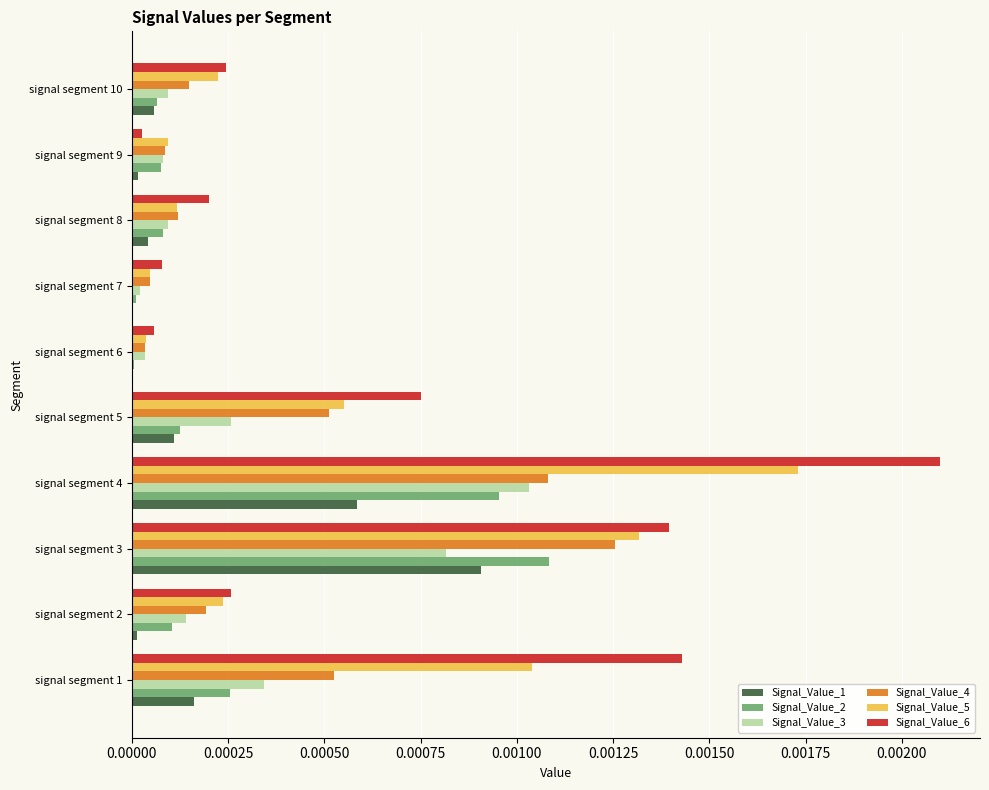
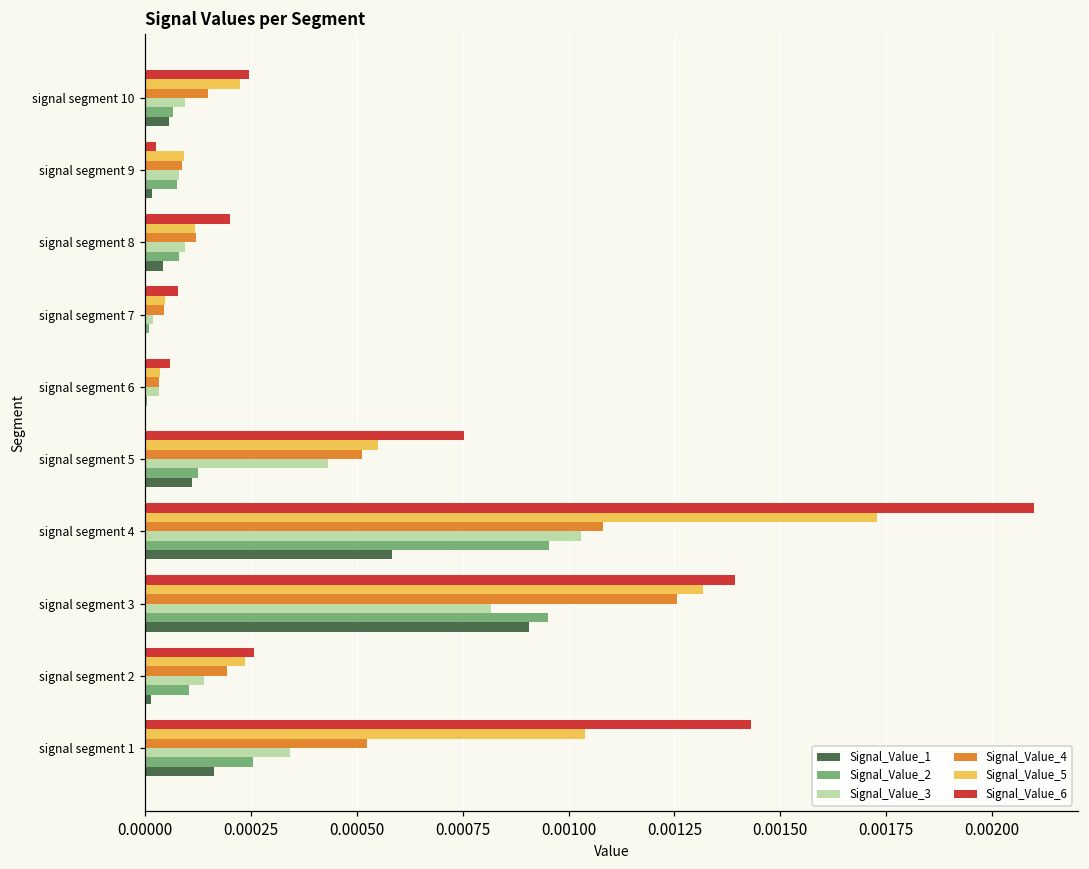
  {
    "Signal_Value_1": {
      "signal segment 10": 0.00006,
      "signal segment 9": 0.00002,
      "signal segment 8": 0.00004,
      "signal segment 5": 0.00011,
      "signal segment 4": 0.00058,
      "signal segment 3": 0.00091,
      "signal segment 2": 0.00001,
      "signal segment 1": 0.00016
    },
    "Signal_Value_2": {
      "signal segment 10": 0.00007,
      "signal segment 9": 0.00008,
      "signal segment 8": 0.00008,
      "signal segment 7": 0.00001,
      "signal segment 5": 0.00012,
      "signal segment 4": 0.00095,
-     "signal segment 3": 0.00108,
+     "signal segment 3": 0.00095,
      "signal segment 2": 0.00010,
      "signal segment 1": 0.00026
    },
    "Signal_Value_3": {
      "signal segment 10": 0.00009,
      "signal segment 9": 0.00008,
      "signal segment 8": 0.00009,
      "signal segment 7": 0.00002,
      "signal segment 6": 0.00003,
-     "signal segment 5": 0.00026,
+     "signal segment 5": 0.00043,
      "signal segment 4": 0.00103,
      "signal segment 3": 0.00082,
      "signal segment 2": 0.00014,
      "signal segment 1": 0.00034
    },
    "Signal_Value_4": {
      "signal segment 10": 0.00015,
      "signal segment 9": 0.00009,
      "signal segment 8": 0.00012,
      "signal segment 7": 0.00005,
      "signal segment 6": 0.00003,
      "signal segment 5": 0.00051,
      "signal segment 4": 0.00108,
      "signal segment 3": 0.00126,
      "signal segment 2": 0.00019,
      "signal segment 1": 0.00052
    },
    "Signal_Value_5": {
      "signal segment 10": 0.00022,
      "signal segment 9": 0.00009,
      "signal segment 8": 0.00012,
      "signal segment 7": 0.00005,
      "signal segment 6": 0.00004,
      "signal segment 5": 0.00055,
      "signal segment 4": 0.00173,
      "signal segment 3": 0.00132,
      "signal segment 2": 0.00024,
      "signal segment 1": 0.00104
    },
    "Signal_Value_6": {
      "signal segment 10": 0.00025,
      "signal segment 9": 0.00003,
      "signal segment 8": 0.00020,
      "signal segment 7": 0.00008,
      "signal segment 6": 0.00006,
      "signal segment 5": 0.00075,
      "signal segment 4": 0.00210,
      "signal segment 3": 0.00139,
      "signal segment 2": 0.00026,
      "signal segment 1": 0.00143
    }
  }
